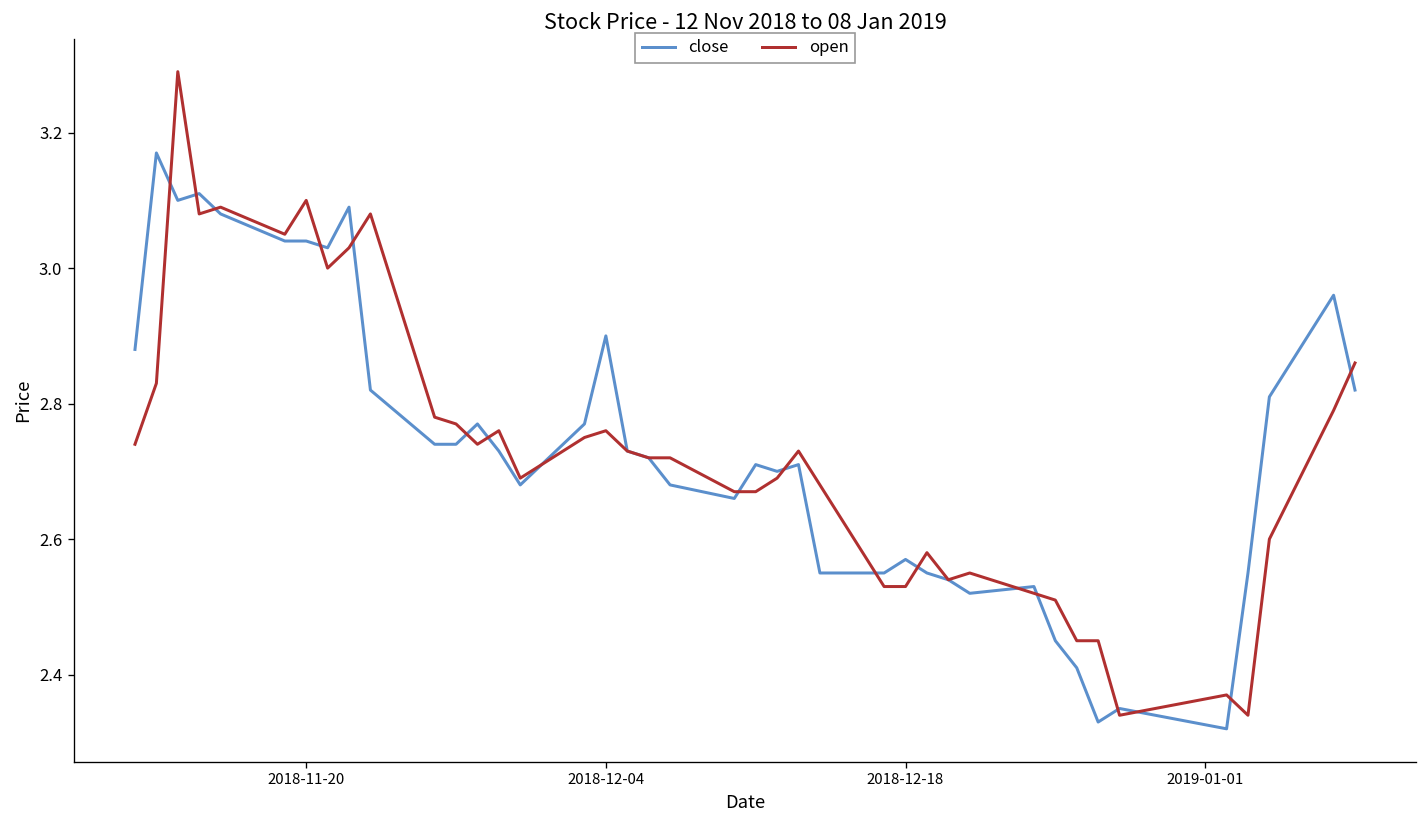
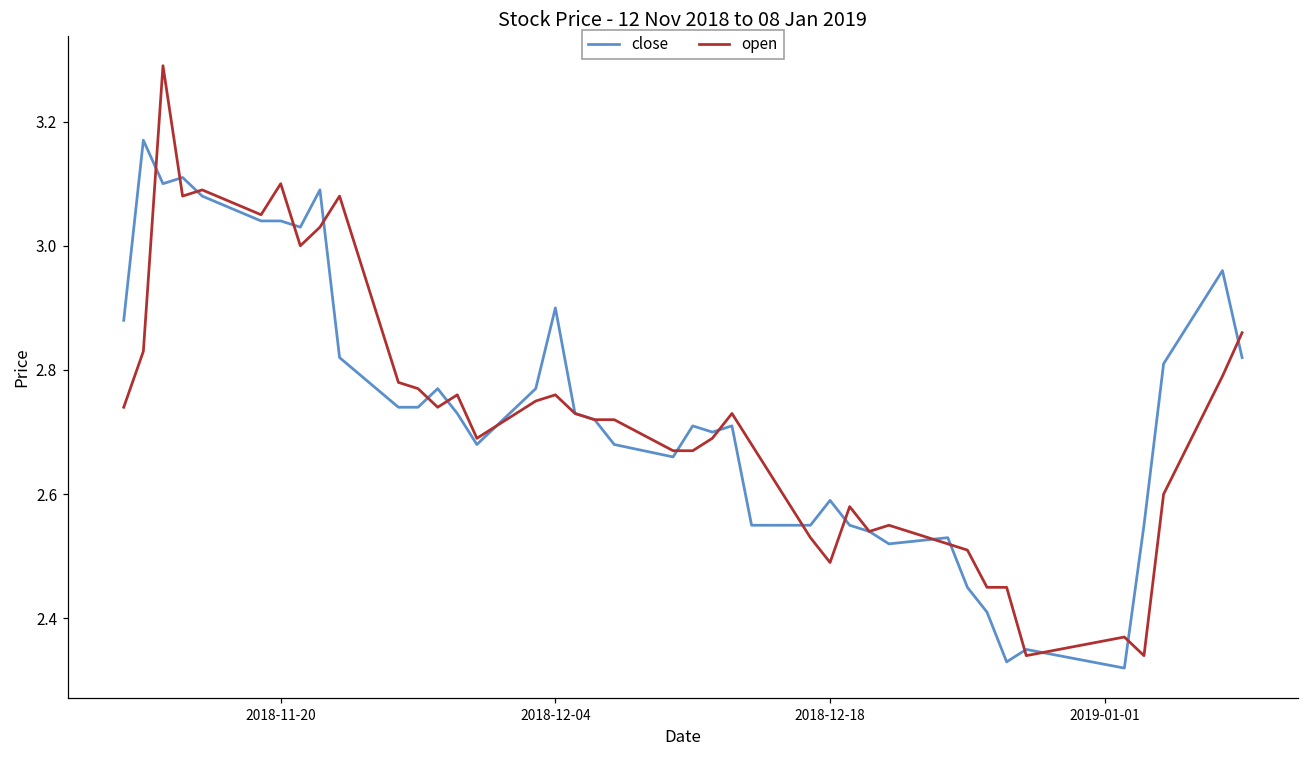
  {
    "close": {
      "2018-11-20": 3.04,
      "2018-12-04": 2.90,
-     "2018-12-18": 2.57
+     "2018-12-18": 2.59
    },
    "open": {
      "2018-11-20": 3.10,
      "2018-12-04": 2.76,
-     "2018-12-18": 2.53
+     "2018-12-18": 2.49
    }
  }
